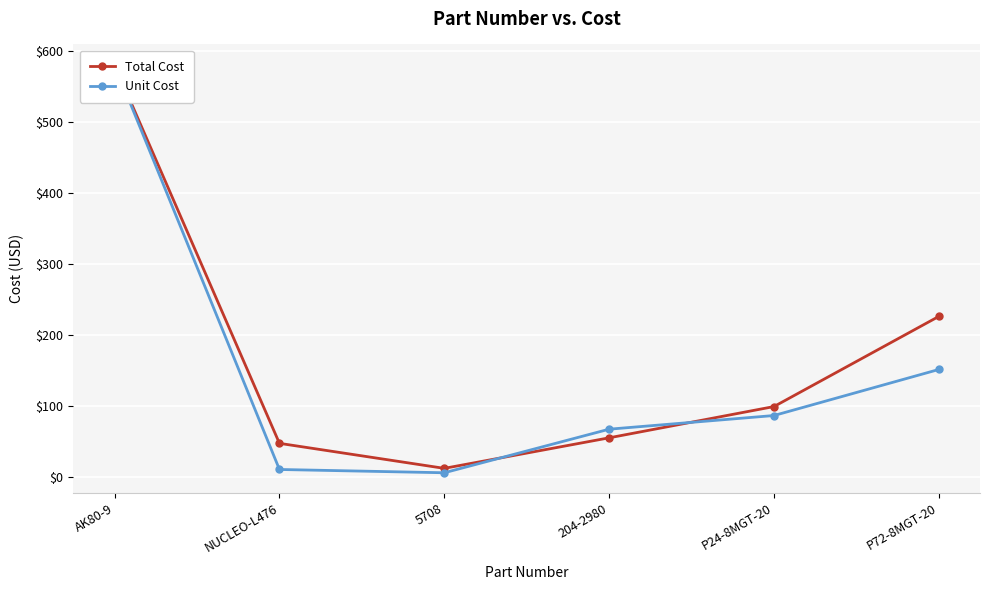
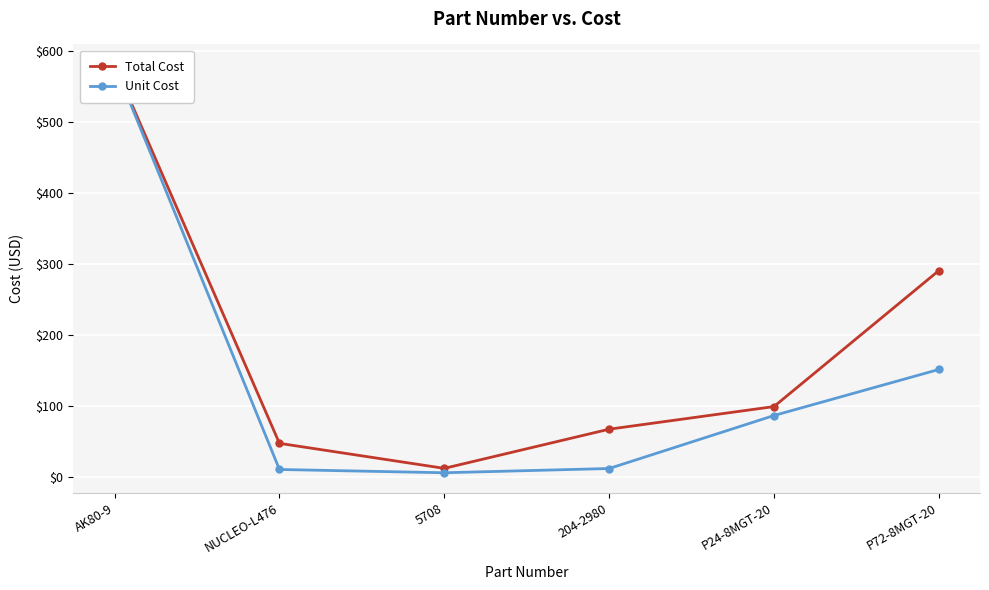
  {
    "Total Cost": {
      "NUCLEO-L476": "$50",
      "5708": "$10",
-     "204-2980": "$60",
+     "204-2980": "$70",
      "P24-8MGT-20": "$100",
-     "P72-8MGT-20": "$230"
+     "P72-8MGT-20": "$290"
    },
    "Unit Cost": {
      "NUCLEO-L476": "$10",
      "5708": "$10",
-     "204-2980": "$70",
+     "204-2980": "$10",
      "P24-8MGT-20": "$90",
      "P72-8MGT-20": "$150"
    }
  }
